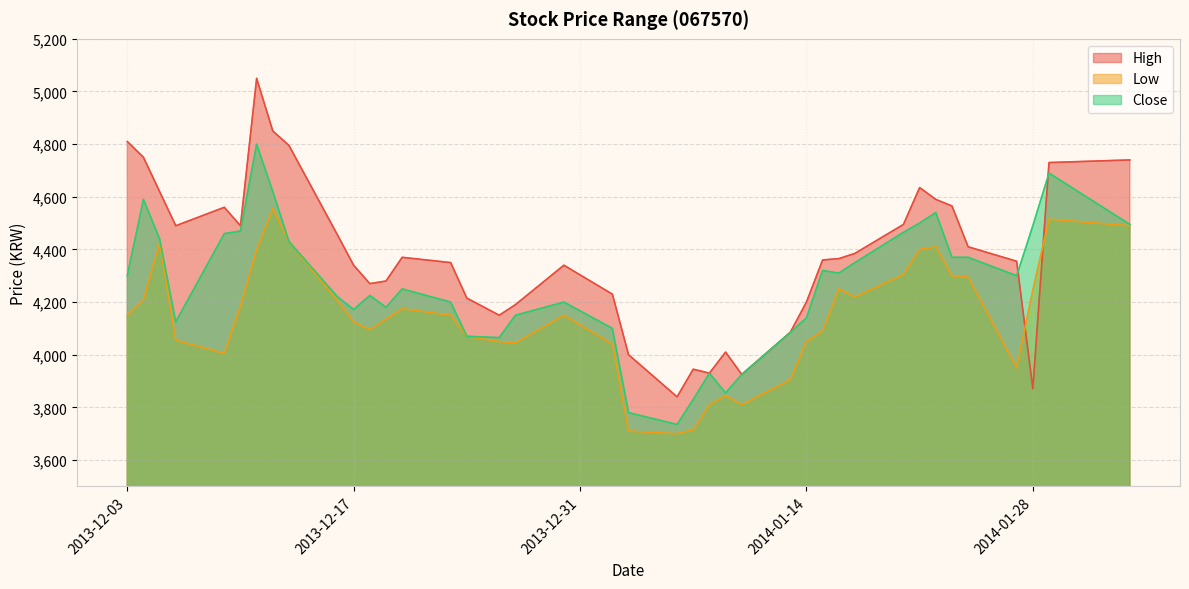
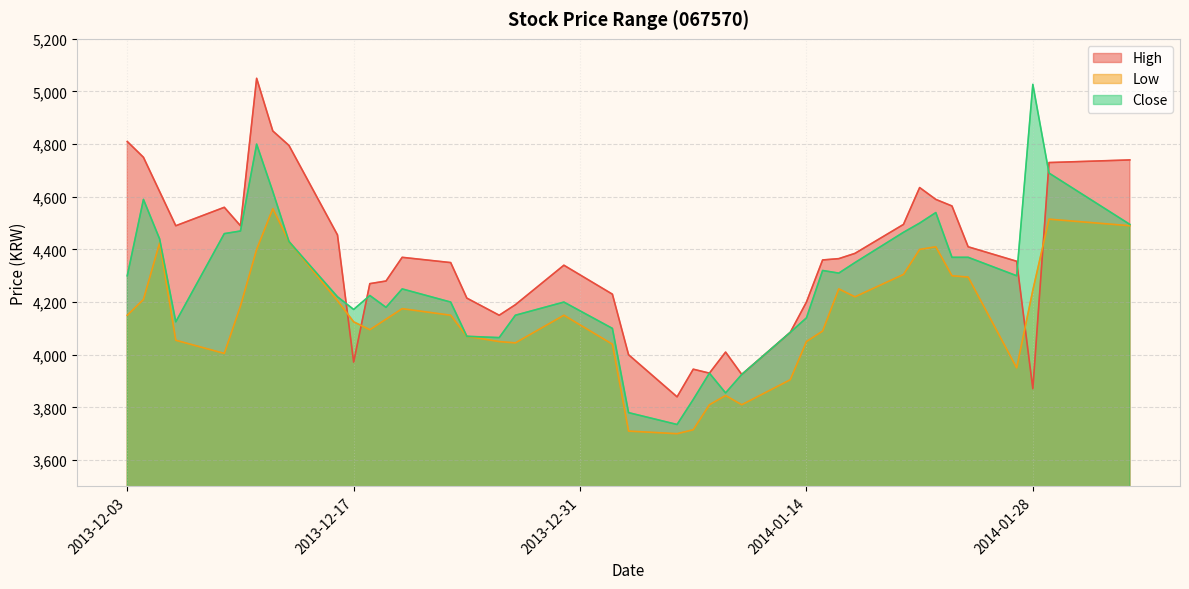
  {
    "High": {
      "2013-12-03": "4,810",
-     "2013-12-17": "4,340",
+     "2013-12-17": "3,970",
      "2014-01-14": "4,200",
      "2014-01-28": "3,870"
    },
    "Low": {
      "2013-12-03": "4,150",
      "2013-12-17": "4,130",
      "2014-01-14": "4,050",
      "2014-01-28": "4,250"
    },
    "Close": {
      "2013-12-03": "4,300",
      "2013-12-17": "4,170",
      "2014-01-14": "4,140",
-     "2014-01-28": "4,490"
+     "2014-01-28": "5,030"
    }
  }
